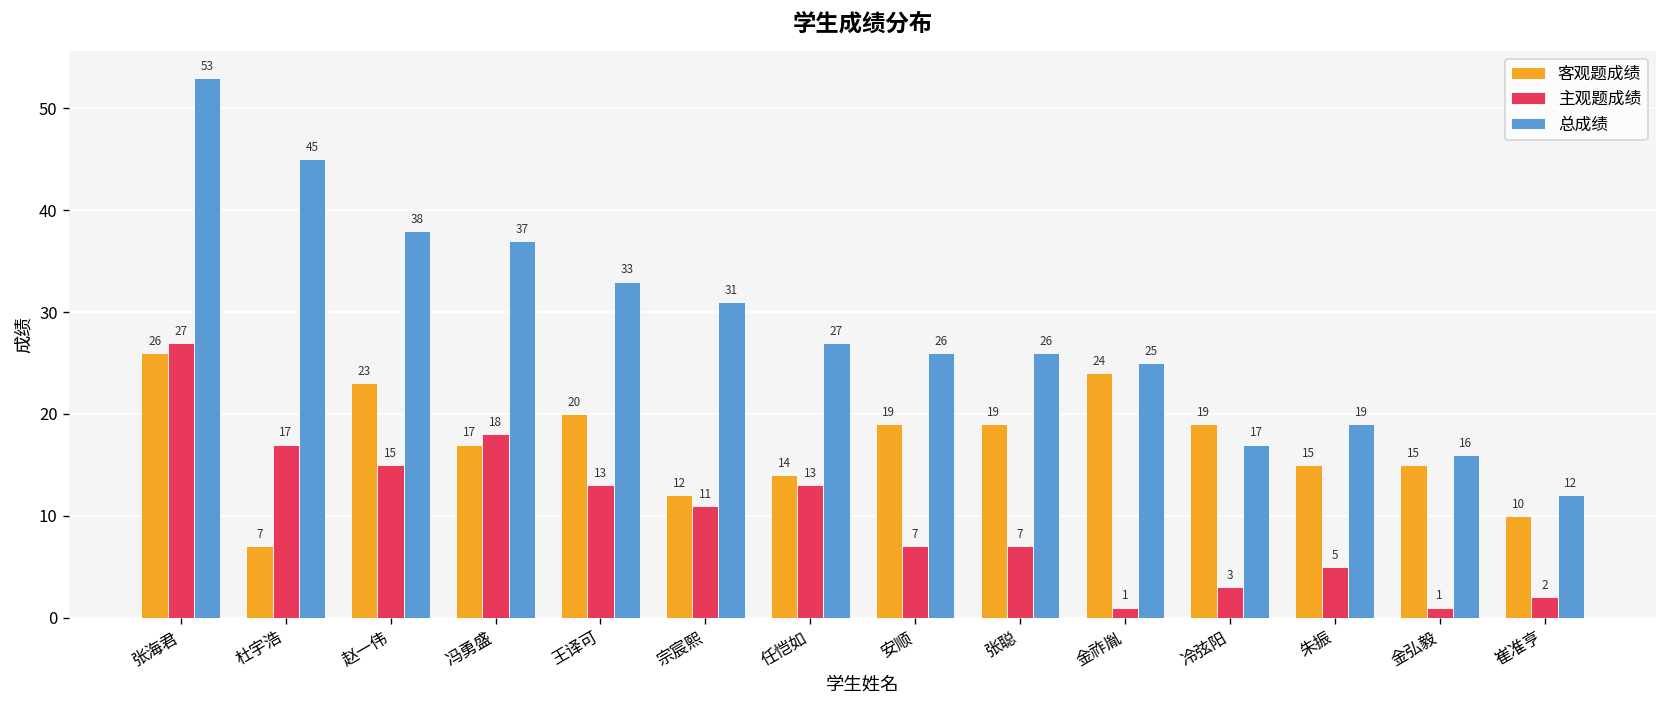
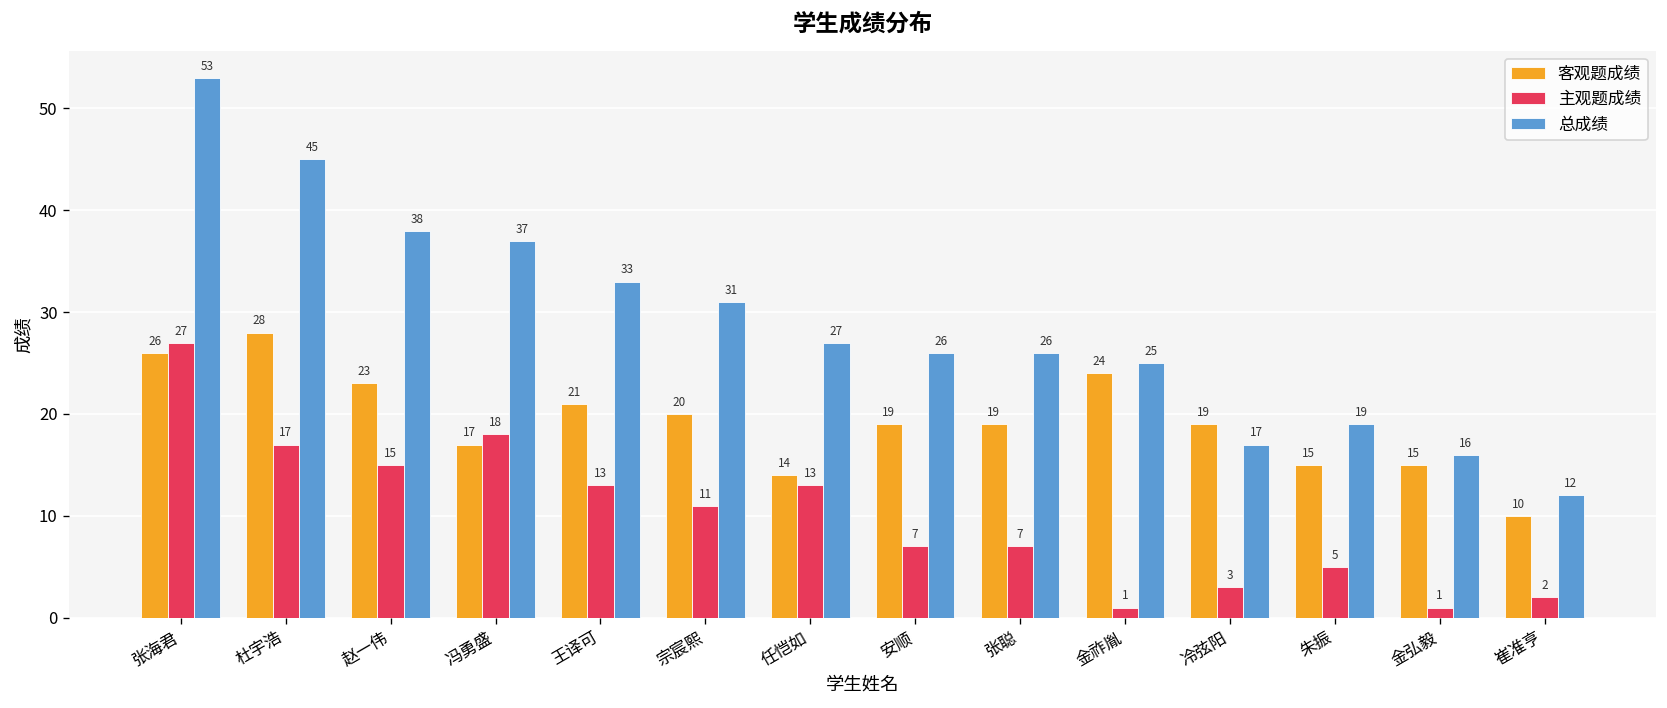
  {
    "客观题成绩": {
      "张海君": 26,
-     "杜宇浩": 7,
+     "杜宇浩": 28,
      "赵一伟": 23,
      "冯勇盛": 17,
-     "王译可": 20,
-     "宗宸熙": 12,
+     "王译可": 21,
+     "宗宸熙": 20,
      "任恺如": 14,
      "安顺": 19,
      "张聪": 19,
      "金祚胤": 24,
      "冷弦阳": 19,
      "朱振": 15,
      "金弘毅": 15,
      "崔准亨": 10
    },
    "主观题成绩": {
      "张海君": 27,
      "杜宇浩": 17,
      "赵一伟": 15,
      "冯勇盛": 18,
      "王译可": 13,
      "宗宸熙": 11,
      "任恺如": 13,
      "安顺": 7,
      "张聪": 7,
      "金祚胤": 1,
      "冷弦阳": 3,
      "朱振": 5,
      "金弘毅": 1,
      "崔准亨": 2
    },
    "总成绩": {
      "张海君": 53,
      "杜宇浩": 45,
      "赵一伟": 38,
      "冯勇盛": 37,
      "王译可": 33,
      "宗宸熙": 31,
      "任恺如": 27,
      "安顺": 26,
      "张聪": 26,
      "金祚胤": 25,
      "冷弦阳": 17,
      "朱振": 19,
      "金弘毅": 16,
      "崔准亨": 12
    }
  }
